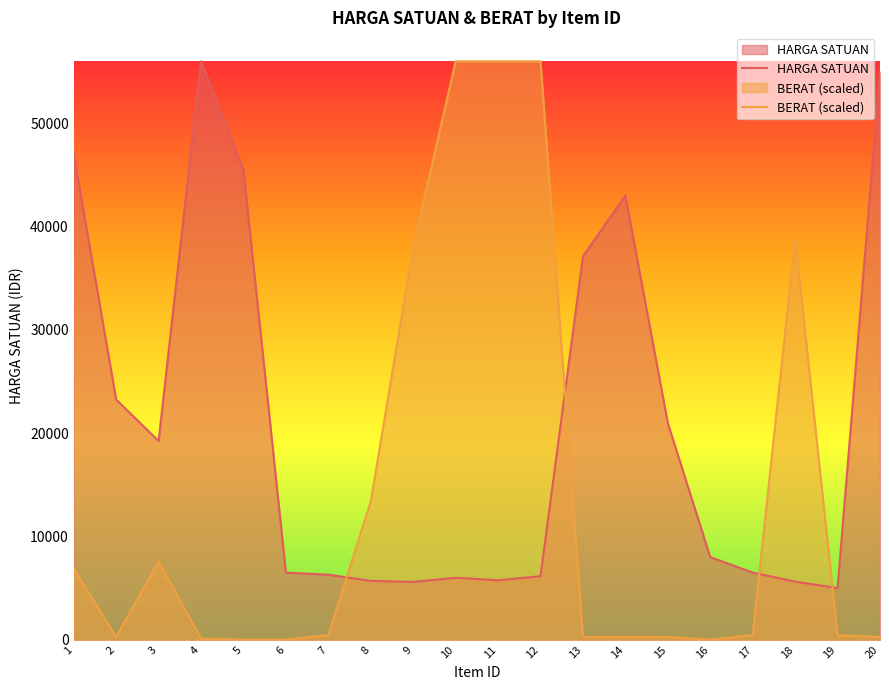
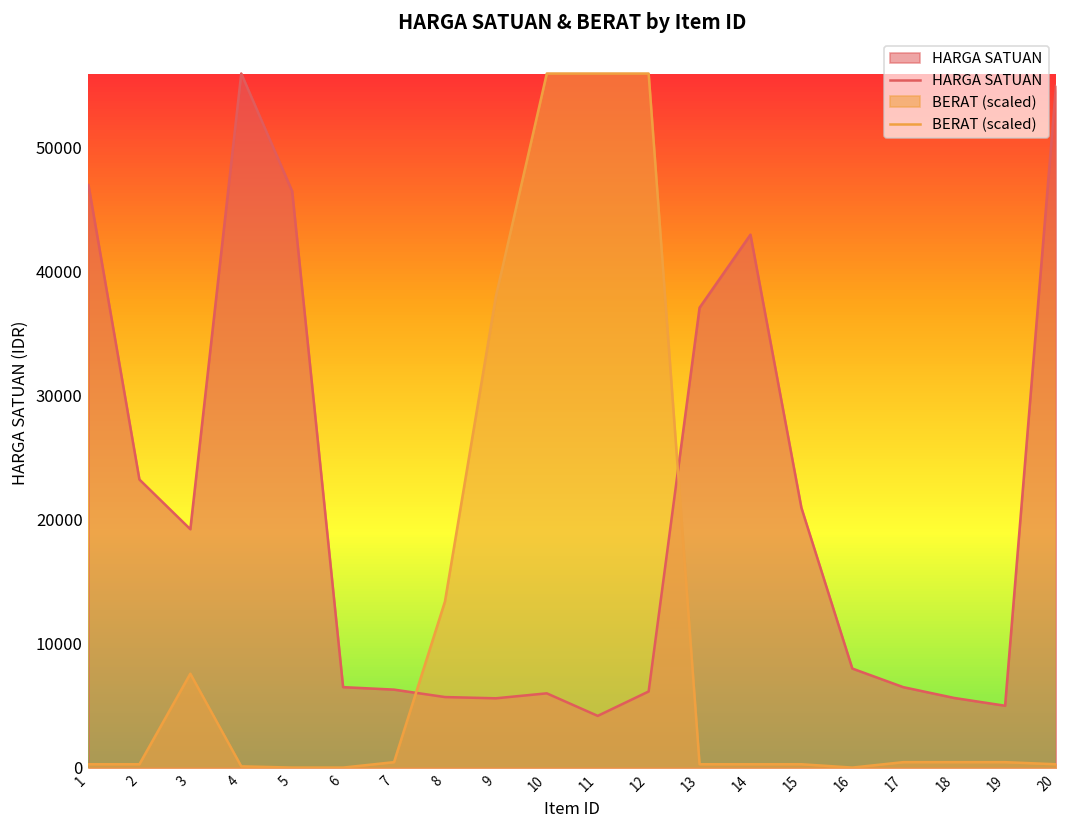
  {
    "HARGA SATUAN": {
      "1": 47000,
      "2": 23300,
      "3": 19200,
      "4": 56000,
-     "5": 45500,
+     "5": 46500,
      "6": 6500,
      "7": 6300,
      "8": 5700,
      "9": 5600,
      "10": 6000,
-     "11": 5800,
+     "11": 4200,
      "12": 6200,
      "13": 37100,
      "14": 43000,
      "15": 21000,
      "16": 8000,
      "17": 6500,
      "18": 5600,
      "19": 5000,
      "20": 55000
    },
    "BERAT (scaled)": {
-     "1": 6900,
+     "1": 300,
      "2": 300,
      "3": 7600,
      "4": 100,
      "5": 0,
      "6": 0,
      "7": 400,
      "8": 13400,
      "9": 38000,
      "10": 56000,
      "11": 56000,
      "12": 56000,
      "13": 300,
      "14": 300,
      "15": 300,
      "16": 0,
      "17": 400,
-     "18": 38900,
+     "18": 400,
      "19": 400,
      "20": 300
    }
  }
